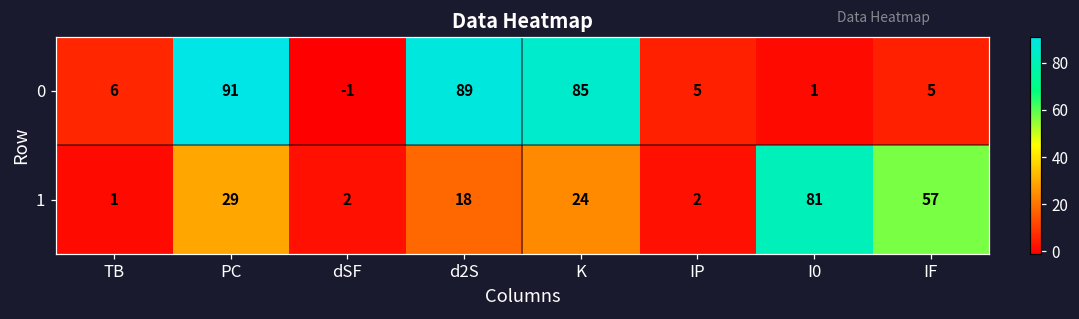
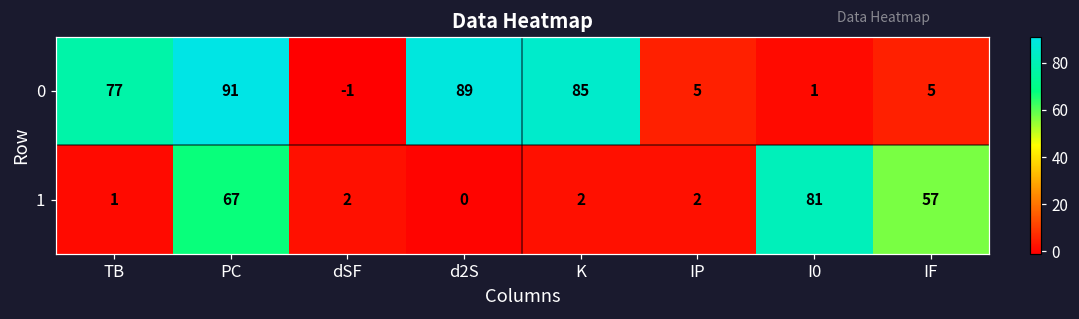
  {
    "0": {
-     "TB": 6,
+     "TB": 77,
      "PC": 91,
      "dSF": -1,
      "d2S": 89,
      "K": 85,
      "IP": 5,
      "I0": 1,
      "IF": 5
    },
    "1": {
      "TB": 1,
-     "PC": 29,
+     "PC": 67,
      "dSF": 2,
-     "d2S": 18,
-     "K": 24,
+     "d2S": 0,
+     "K": 2,
      "IP": 2,
      "I0": 81,
      "IF": 57
    }
  }
